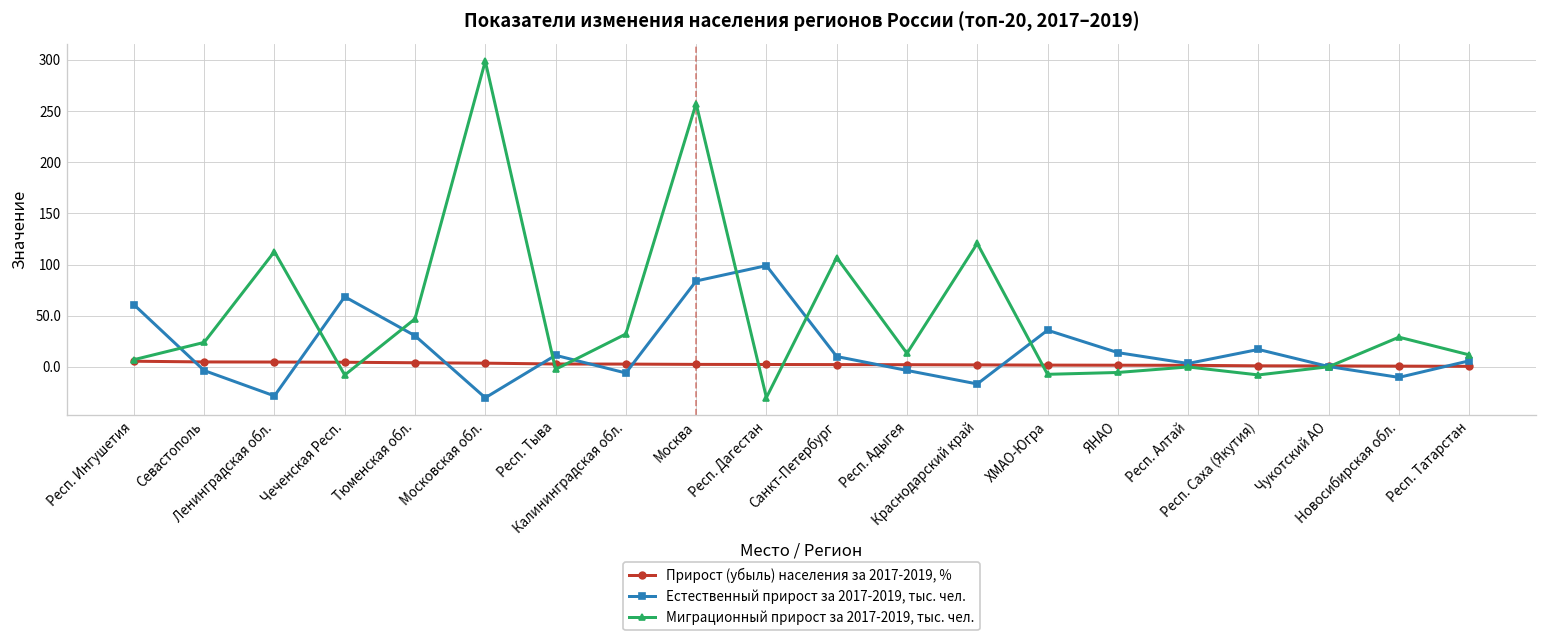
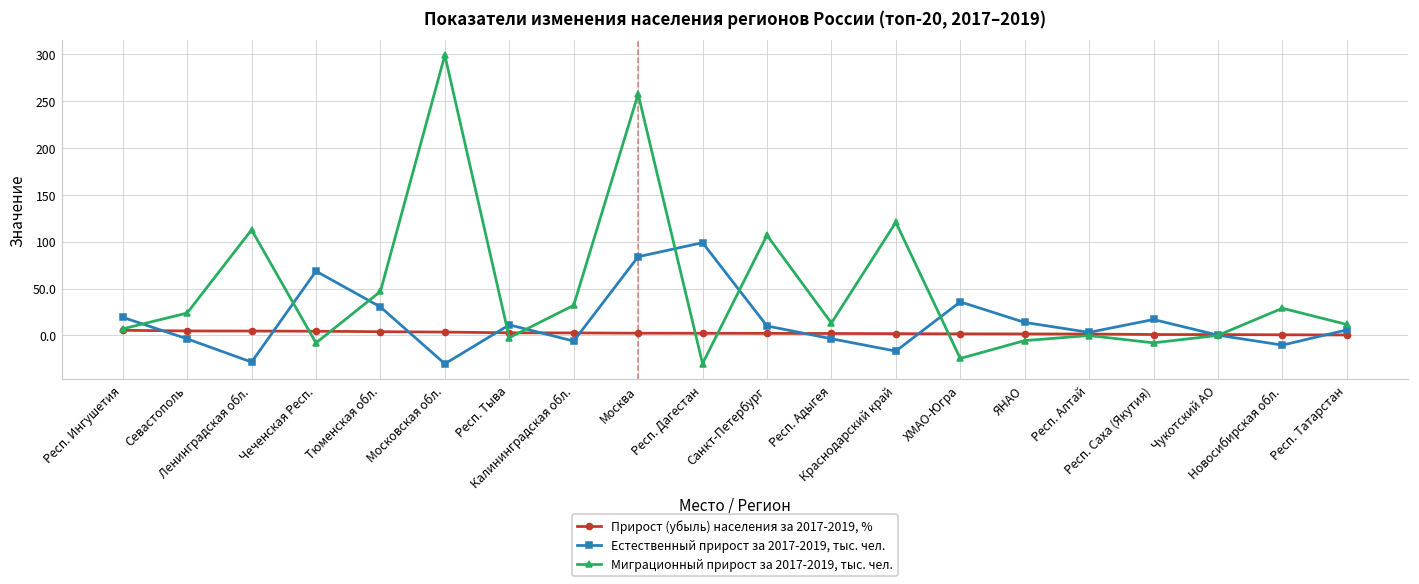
  {
    "Прирост (убыль) населения за 2017-2019, %": {
      "Севастополь": 0,
      "Ленинградская обл.": 0,
      "Чеченская Респ.": 0,
      "Тюменская обл.": 0,
      "Московская обл.": 0,
      "Респ. Тыва": 0,
      "Калининградская обл.": 0,
      "Москва": 0,
      "Респ. Дагестан": 0,
      "Санкт-Петербург": 0,
      "Респ. Адыгея": 0,
      "Краснодарский край": 0,
      "ХМАО-Югра": 0,
      "ЯНАО": 0,
      "Респ. Саха (Якутия)": 0,
      "Новосибирская обл.": 0,
      "Респ. Татарстан": 0
    },
    "Естественный прирост за 2017-2019, тыс. чел.": {
-     "Респ. Ингушетия": 60,
+     "Респ. Ингушетия": 20,
      "Севастополь": 0,
      "Ленинградская обл.": -30,
      "Чеченская Респ.": 70,
      "Тюменская обл.": 30,
      "Московская обл.": -30,
      "Респ. Тыва": 10,
      "Калининградская обл.": -10,
      "Москва": 80,
      "Респ. Дагестан": 100,
      "Санкт-Петербург": 10,
      "Респ. Адыгея": 0,
      "Краснодарский край": -20,
      "ХМАО-Югра": 40,
      "ЯНАО": 10,
      "Респ. Саха (Якутия)": 20,
      "Новосибирская обл.": -10,
      "Респ. Татарстан": 10
    },
    "Миграционный прирост за 2017-2019, тыс. чел.": {
      "Севастополь": 20,
      "Ленинградская обл.": 110,
      "Чеченская Респ.": -10,
      "Тюменская обл.": 50,
      "Московская обл.": 300,
      "Респ. Тыва": 0,
      "Калининградская обл.": 30,
      "Москва": 260,
      "Респ. Дагестан": -30,
      "Санкт-Петербург": 110,
      "Респ. Адыгея": 10,
      "Краснодарский край": 120,
-     "ХМАО-Югра": -10,
+     "ХМАО-Югра": -20,
      "ЯНАО": -10,
      "Респ. Саха (Якутия)": -10,
      "Новосибирская обл.": 30,
      "Респ. Татарстан": 10
    }
  }
